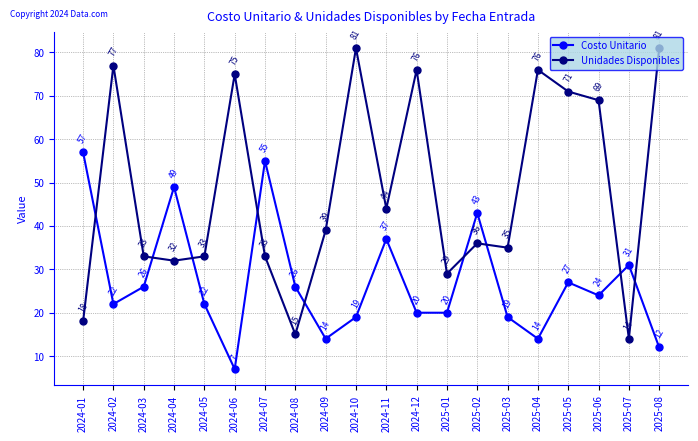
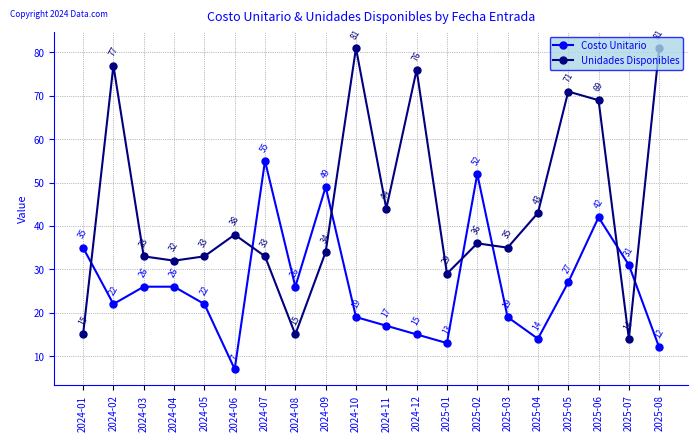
  {
    "Costo Unitario": {
-     "2024-01": 57,
+     "2024-01": 35,
      "2024-02": 22,
      "2024-03": 26,
-     "2024-04": 49,
+     "2024-04": 26,
      "2024-05": 22,
      "2024-06": 7,
      "2024-07": 55,
      "2024-08": 26,
-     "2024-09": 14,
+     "2024-09": 49,
      "2024-10": 19,
-     "2024-11": 37,
-     "2024-12": 20,
-     "2025-01": 20,
-     "2025-02": 43,
+     "2024-11": 17,
+     "2024-12": 15,
+     "2025-01": 13,
+     "2025-02": 52,
      "2025-03": 19,
      "2025-04": 14,
      "2025-05": 27,
-     "2025-06": 24,
+     "2025-06": 42,
      "2025-07": 31,
      "2025-08": 12
    },
    "Unidades Disponibles": {
-     "2024-01": 18,
+     "2024-01": 15,
      "2024-02": 77,
      "2024-03": 33,
      "2024-04": 32,
      "2024-05": 33,
-     "2024-06": 75,
+     "2024-06": 38,
      "2024-07": 33,
      "2024-08": 15,
-     "2024-09": 39,
+     "2024-09": 34,
      "2024-10": 81,
      "2024-11": 44,
      "2024-12": 76,
      "2025-01": 29,
      "2025-02": 36,
      "2025-03": 35,
-     "2025-04": 76,
+     "2025-04": 43,
      "2025-05": 71,
      "2025-06": 69,
      "2025-07": 14
    }
  }
